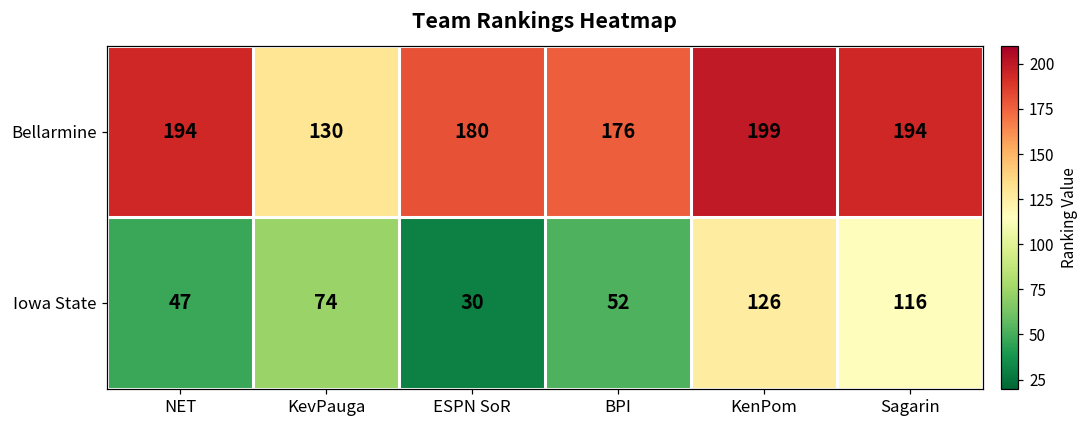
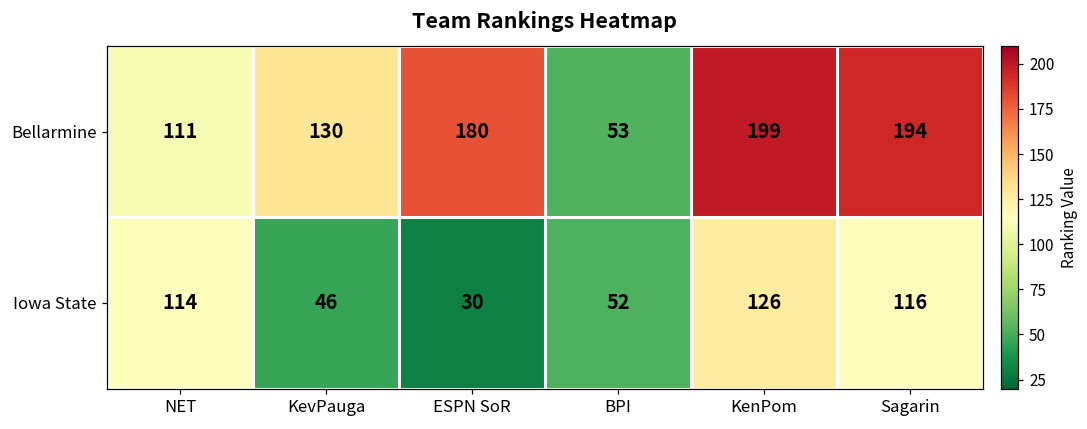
  {
    "Bellarmine": {
-     "NET": 194,
+     "NET": 111,
      "KevPauga": 130,
      "ESPN SoR": 180,
-     "BPI": 176,
+     "BPI": 53,
      "KenPom": 199,
      "Sagarin": 194
    },
    "Iowa State": {
-     "NET": 47,
-     "KevPauga": 74,
+     "NET": 114,
+     "KevPauga": 46,
      "ESPN SoR": 30,
      "BPI": 52,
      "KenPom": 126,
      "Sagarin": 116
    }
  }
